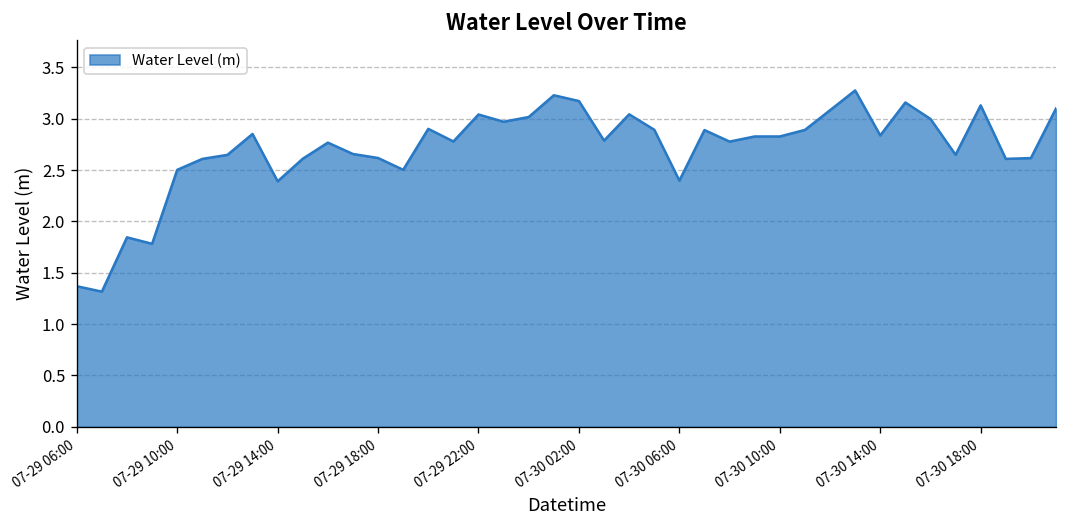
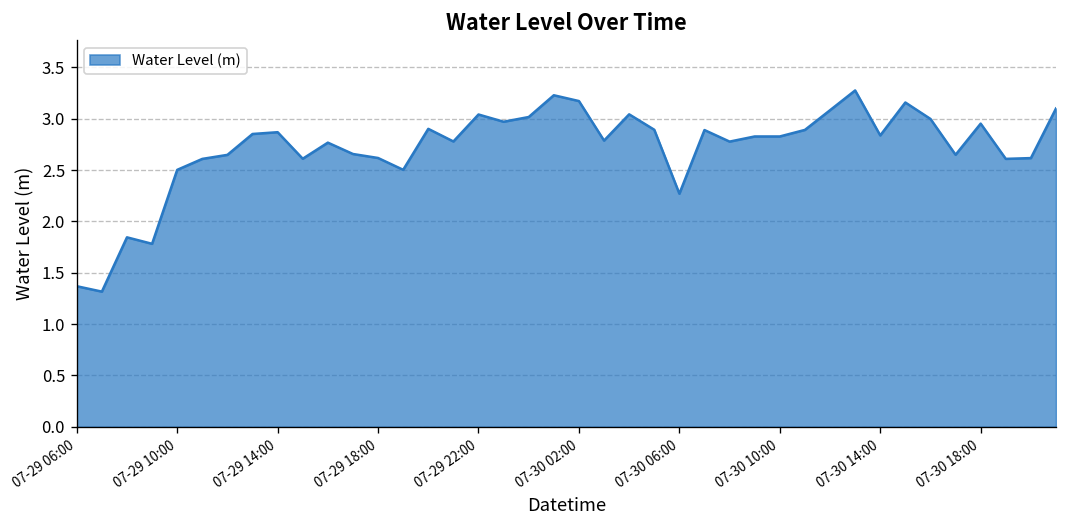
  {
    "07-29 06:00": 1.4,
    "07-29 10:00": 2.5,
-   "07-29 14:00": 2.4,
+   "07-29 14:00": 2.9,
    "07-29 18:00": 2.6,
    "07-29 22:00": 3.0,
    "07-30 02:00": 3.2,
-   "07-30 06:00": 2.4,
+   "07-30 06:00": 2.3,
    "07-30 10:00": 2.8,
    "07-30 14:00": 2.8,
-   "07-30 18:00": 3.1
+   "07-30 18:00": 3.0
  }
